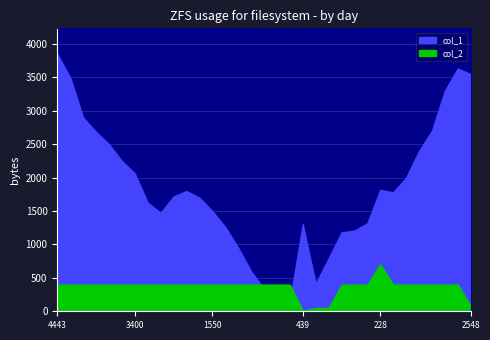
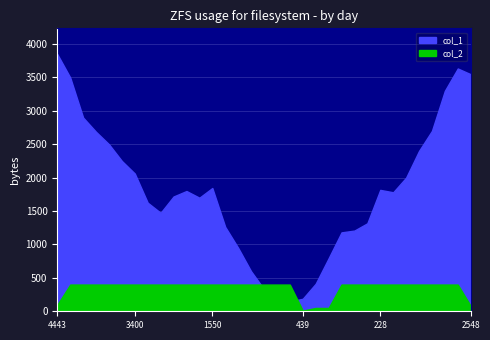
  {
    "col_1": {
      "4443": 3900,
      "3400": 2100,
-     "1550": 1500,
-     "439": 1300,
+     "1550": 1800,
+     "439": 200,
      "228": 1800,
      "2548": 3500
    },
    "col_2": {
-     "4443": 400,
+     "4443": 100,
      "3400": 400,
      "1550": 400,
-     "228": 700,
+     "228": 400,
      "2548": 100
    }
  }
